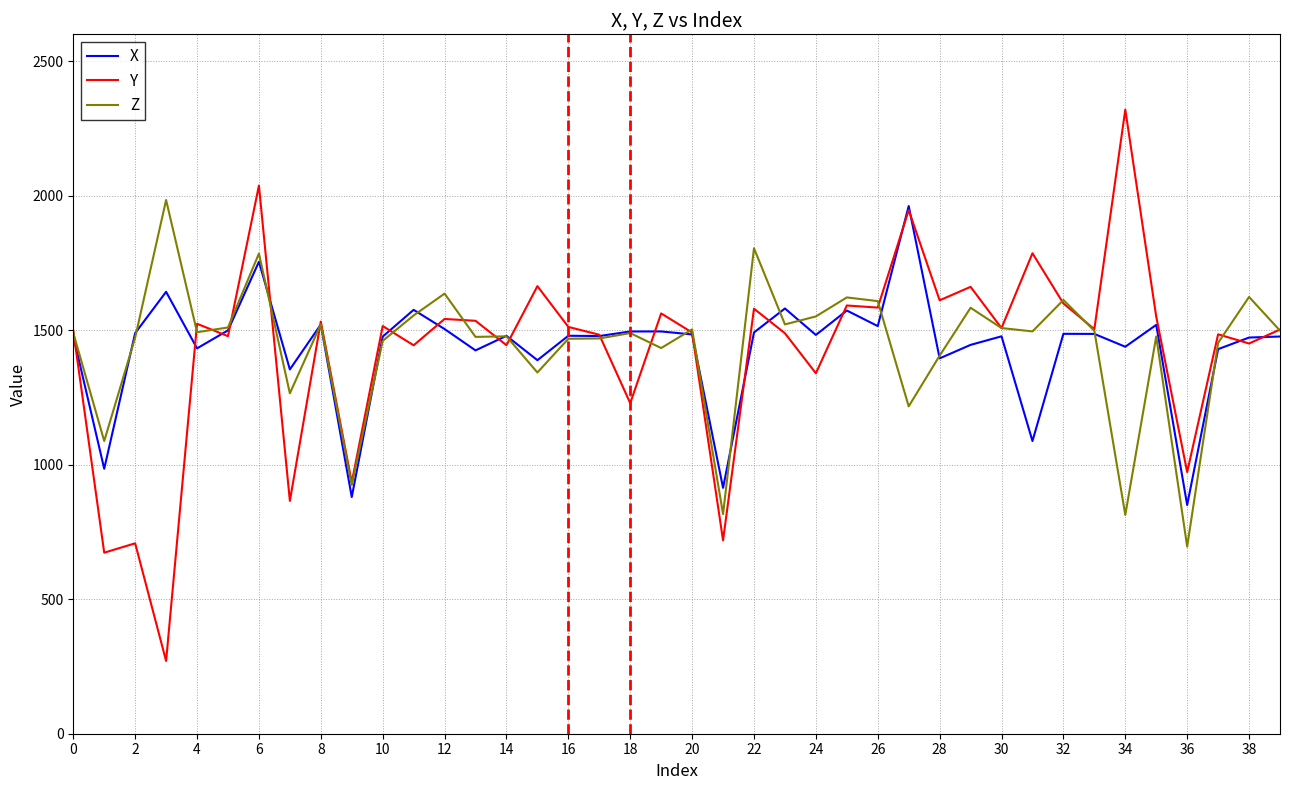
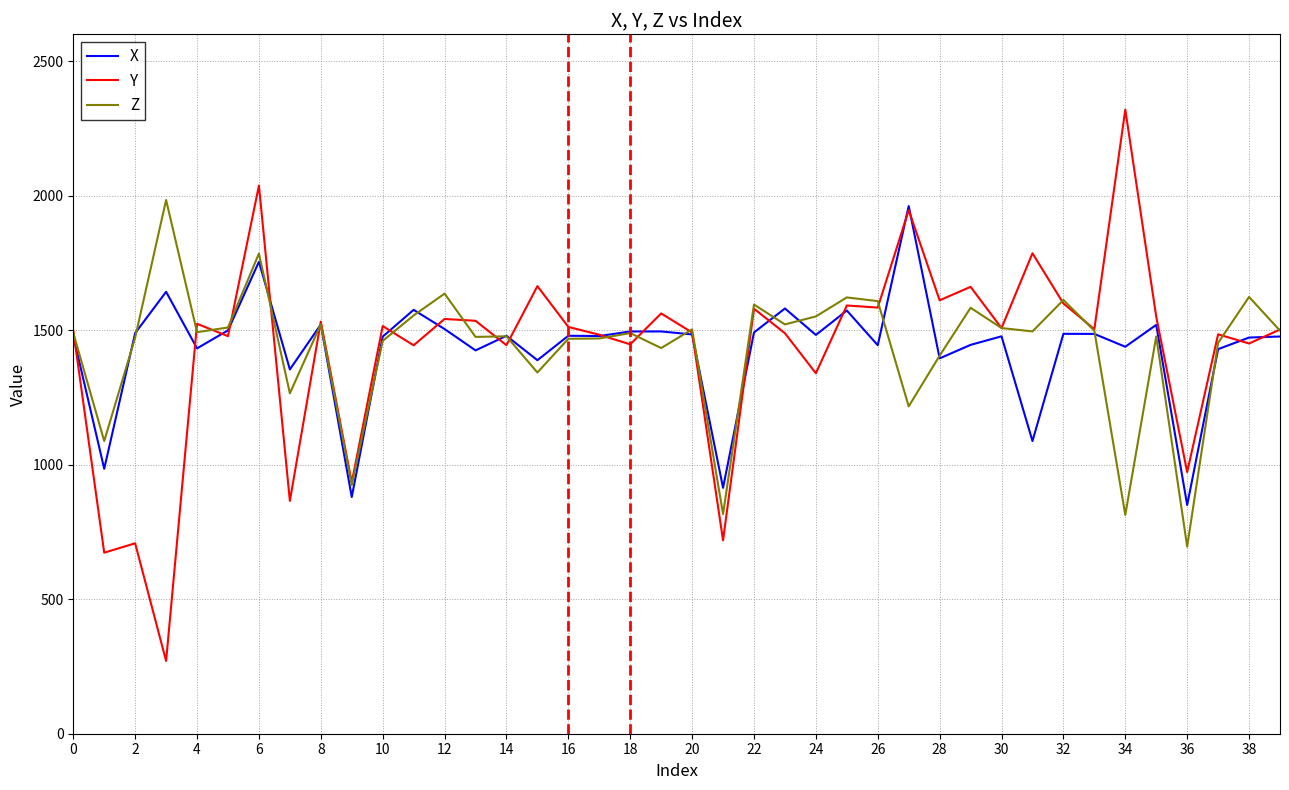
  {
    "X": {
      "0": 1480,
      "2": 1490,
      "4": 1430,
      "6": 1750,
      "10": 1480,
      "12": 1500,
      "16": 1480,
      "22": 1490,
      "24": 1480,
-     "26": 1520,
+     "26": 1440,
      "28": 1400,
      "30": 1480,
      "32": 1490,
      "34": 1440,
      "36": 850,
      "38": 1470
    },
    "Y": {
      "2": 710,
      "4": 1520,
      "6": 2040,
      "8": 1530,
      "10": 1520,
      "12": 1540,
      "14": 1440,
      "16": 1510,
-     "18": 1230,
+     "18": 1450,
      "22": 1580,
      "24": 1340,
      "26": 1580,
      "28": 1610,
      "32": 1600,
      "34": 2320,
      "36": 970,
      "38": 1450
    },
    "Z": {
      "2": 1470,
      "4": 1490,
      "6": 1790,
      "10": 1460,
      "12": 1640,
      "16": 1470,
      "20": 1500,
-     "22": 1800,
+     "22": 1600,
      "24": 1550,
      "26": 1610,
      "28": 1410,
      "32": 1610,
      "34": 810,
      "36": 700,
      "38": 1620
    }
  }
